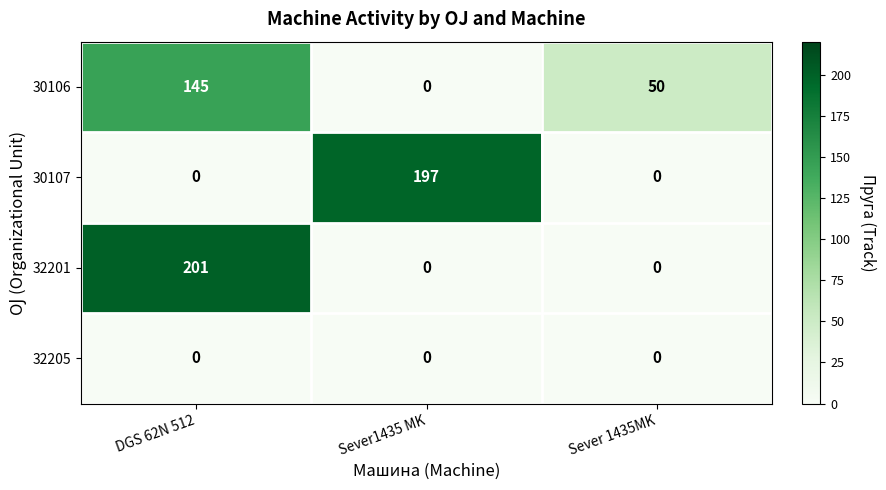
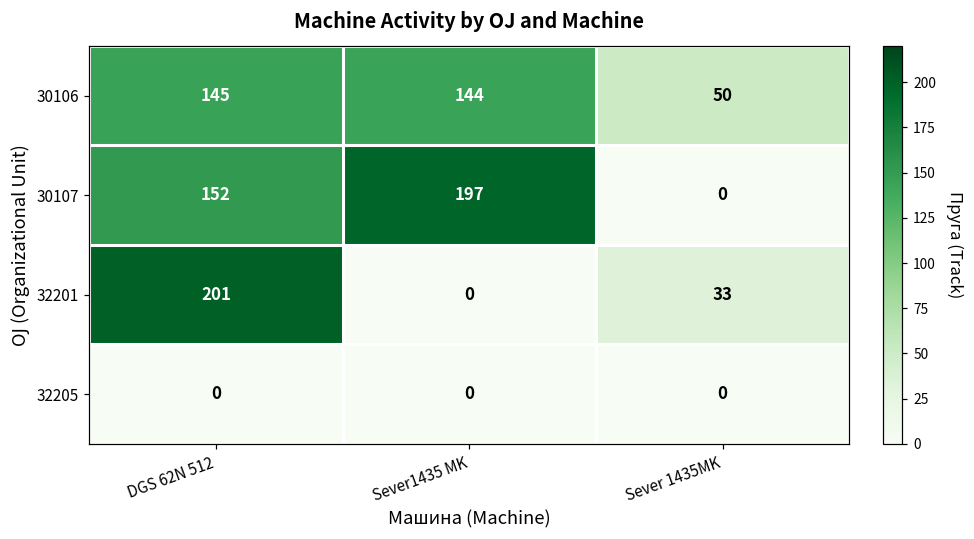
  {
    "30106": {
      "DGS 62N 512": 145,
-     "Sever1435 MK": 0,
+     "Sever1435 MK": 144,
      "Sever 1435MK": 50
    },
    "30107": {
-     "DGS 62N 512": 0,
+     "DGS 62N 512": 152,
      "Sever1435 MK": 197,
      "Sever 1435MK": 0
    },
    "32201": {
      "DGS 62N 512": 201,
      "Sever1435 MK": 0,
-     "Sever 1435MK": 0
+     "Sever 1435MK": 33
    },
    "32205": {
      "DGS 62N 512": 0,
      "Sever1435 MK": 0,
      "Sever 1435MK": 0
    }
  }
